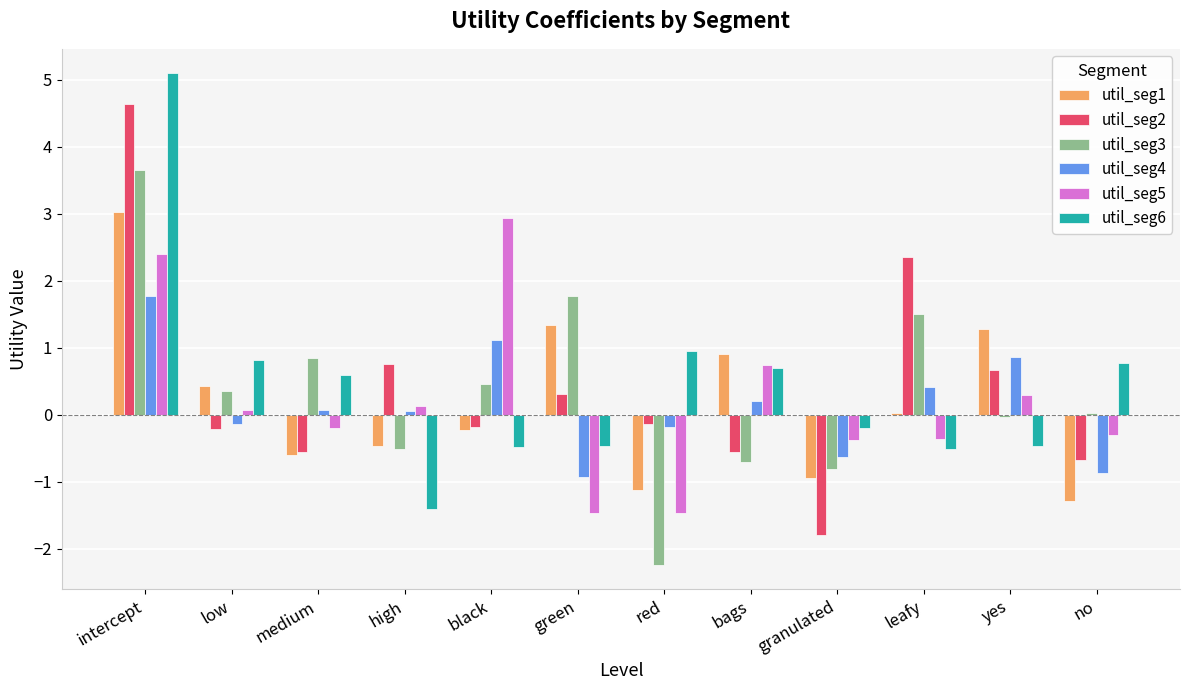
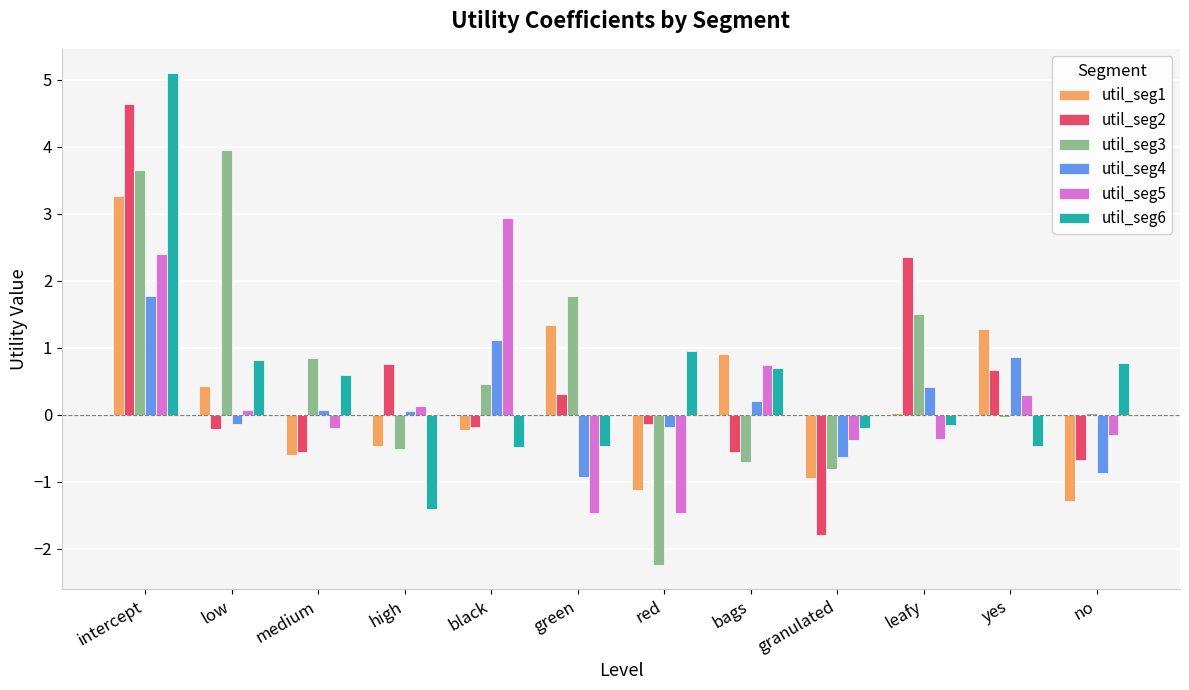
  {
    "util_seg1": {
-     "intercept": 3.0,
+     "intercept": 3.3,
      "low": 0.4,
      "medium": -0.6,
      "high": -0.5,
      "black": -0.2,
      "green": 1.3,
      "red": -1.1,
      "bags": 0.9,
      "granulated": -0.9,
      "yes": 1.3,
      "no": -1.3
    },
    "util_seg2": {
      "intercept": 4.6,
      "low": -0.2,
      "medium": -0.6,
      "high": 0.8,
      "black": -0.2,
      "green": 0.3,
      "red": -0.1,
      "bags": -0.6,
      "granulated": -1.8,
      "leafy": 2.4,
      "yes": 0.7,
      "no": -0.7
    },
    "util_seg3": {
      "intercept": 3.7,
-     "low": 0.4,
+     "low": 4.0,
      "medium": 0.8,
      "high": -0.5,
      "black": 0.5,
      "green": 1.8,
      "red": -2.2,
      "bags": -0.7,
      "granulated": -0.8,
      "leafy": 1.5
    },
    "util_seg4": {
      "intercept": 1.8,
      "low": -0.1,
      "medium": 0.1,
      "high": 0.1,
      "black": 1.1,
      "green": -0.9,
      "red": -0.2,
      "bags": 0.2,
      "granulated": -0.6,
      "leafy": 0.4,
      "yes": 0.9,
      "no": -0.9
    },
    "util_seg5": {
      "intercept": 2.4,
      "low": 0.1,
      "medium": -0.2,
      "high": 0.1,
      "black": 2.9,
      "green": -1.5,
      "red": -1.5,
      "bags": 0.7,
      "granulated": -0.4,
      "leafy": -0.4,
      "yes": 0.3,
      "no": -0.3
    },
    "util_seg6": {
      "intercept": 5.1,
      "low": 0.8,
      "medium": 0.6,
      "high": -1.4,
      "black": -0.5,
      "green": -0.5,
      "red": 1.0,
      "bags": 0.7,
      "granulated": -0.2,
-     "leafy": -0.5,
+     "leafy": -0.1,
      "yes": -0.5,
      "no": 0.8
    }
  }
